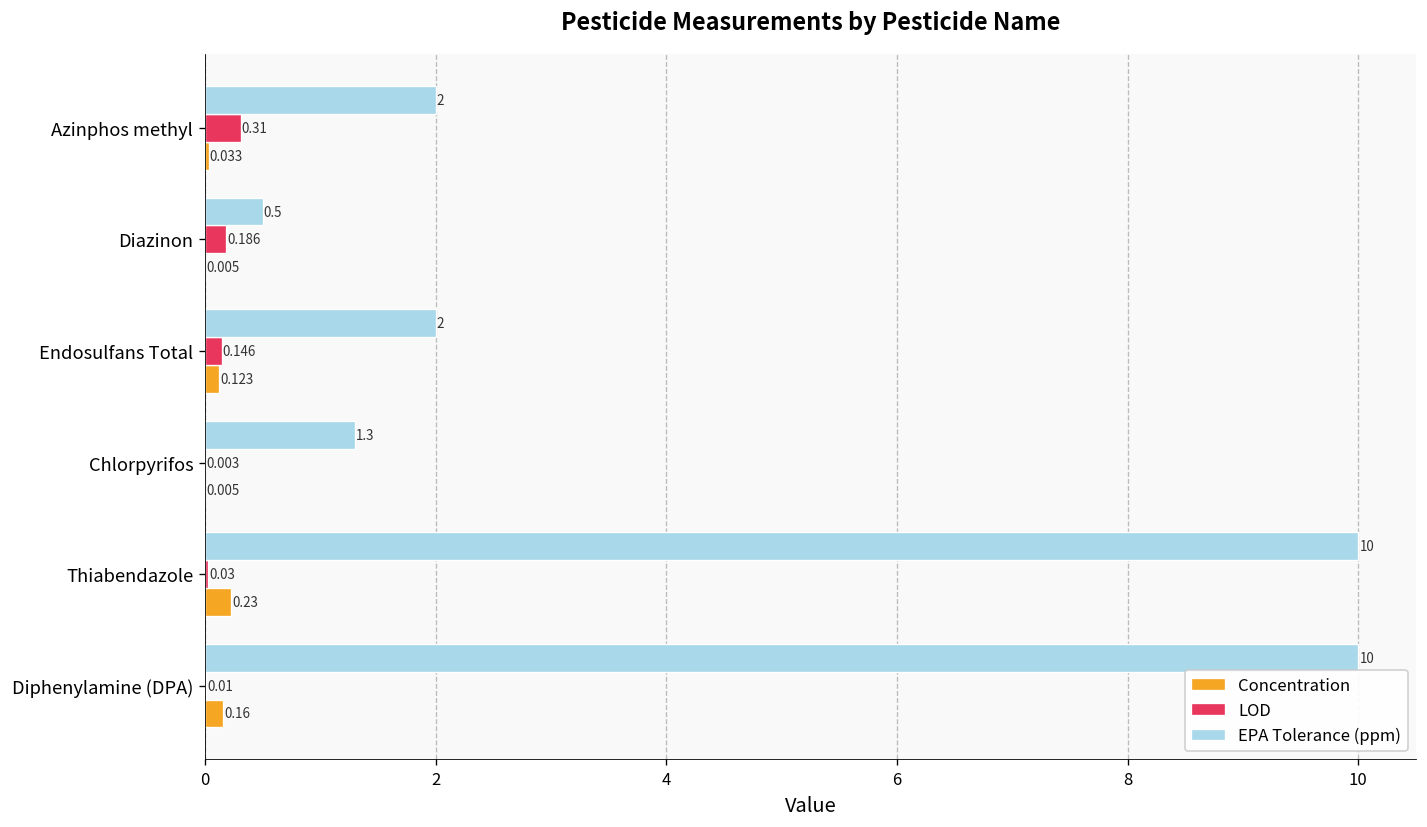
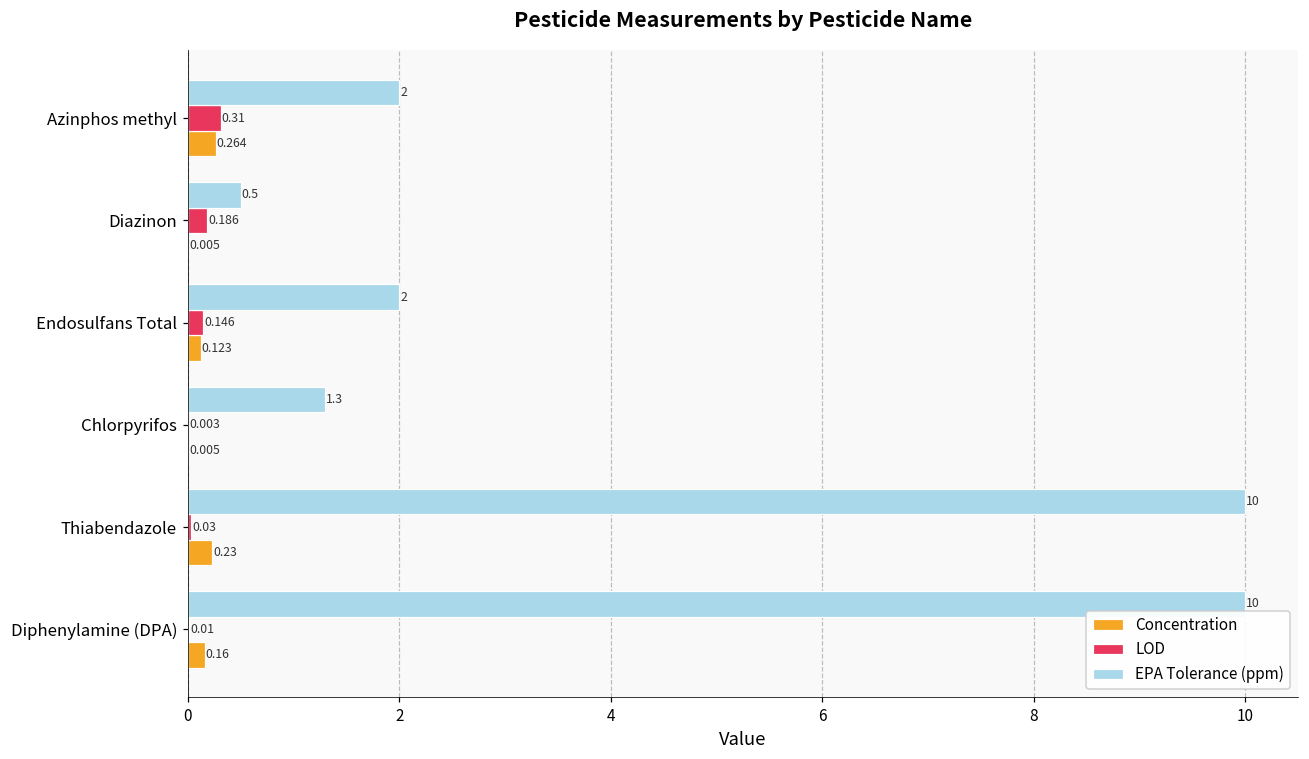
  {
    "Concentration": {
-     "Azinphos methyl": 0.033,
+     "Azinphos methyl": 0.264,
      "Diazinon": 0.005,
      "Endosulfans Total": 0.123,
      "Chlorpyrifos": 0.005,
      "Thiabendazole": 0.23,
      "Diphenylamine (DPA)": 0.16
    },
    "LOD": {
      "Azinphos methyl": 0.31,
      "Diazinon": 0.186,
      "Endosulfans Total": 0.146,
      "Chlorpyrifos": 0.003,
      "Thiabendazole": 0.03,
      "Diphenylamine (DPA)": 0.01
    },
    "EPA Tolerance (ppm)": {
      "Azinphos methyl": 2,
      "Diazinon": 0.5,
      "Endosulfans Total": 2,
      "Chlorpyrifos": 1.3,
      "Thiabendazole": 10,
      "Diphenylamine (DPA)": 10
    }
  }
